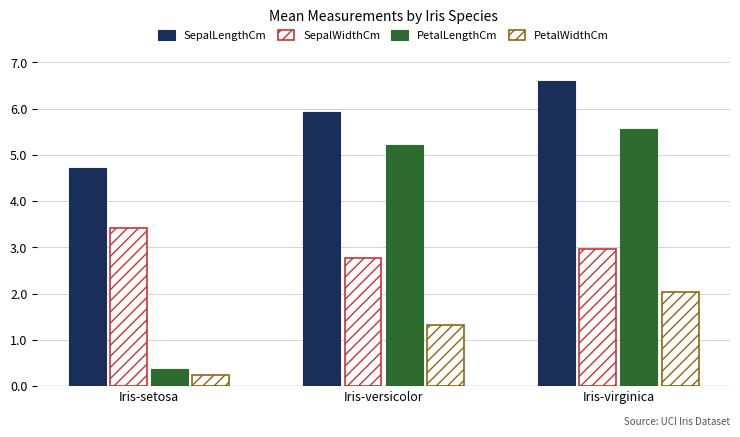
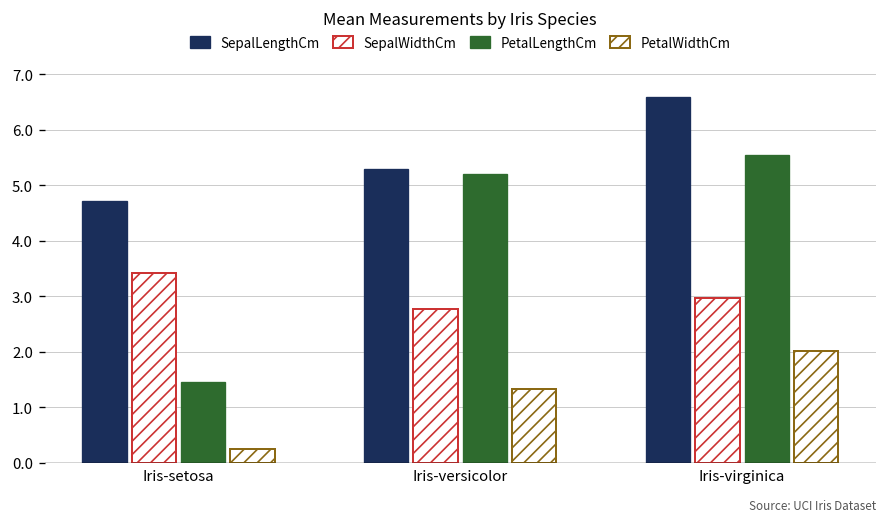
  {
    "SepalLengthCm": {
      "Iris-setosa": 4.7,
-     "Iris-versicolor": 5.9,
+     "Iris-versicolor": 5.3,
      "Iris-virginica": 6.6
    },
    "PetalLengthCm": {
-     "Iris-setosa": 0.4,
+     "Iris-setosa": 1.5,
      "Iris-versicolor": 5.2,
      "Iris-virginica": 5.6
    }
  }
